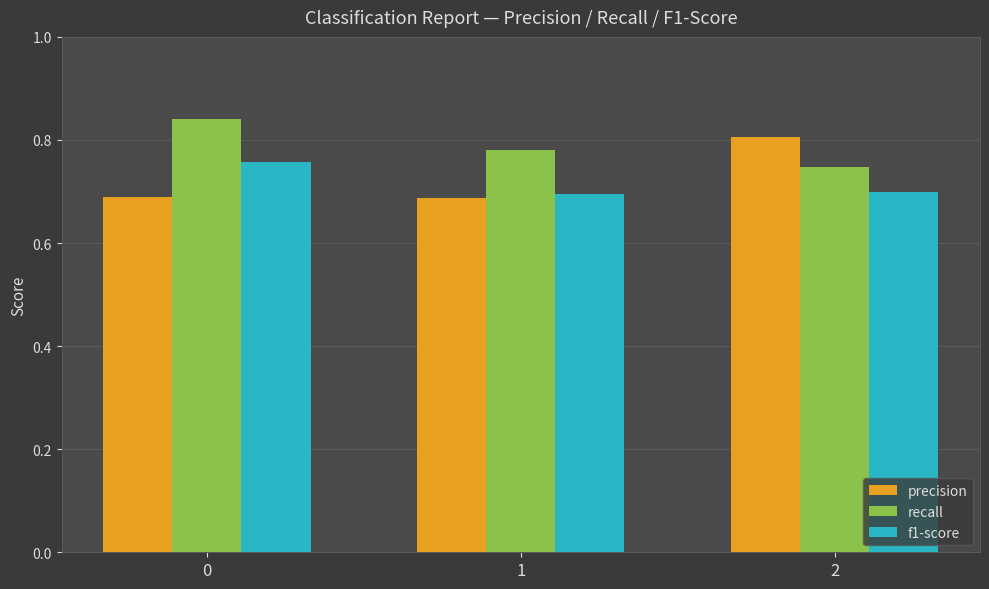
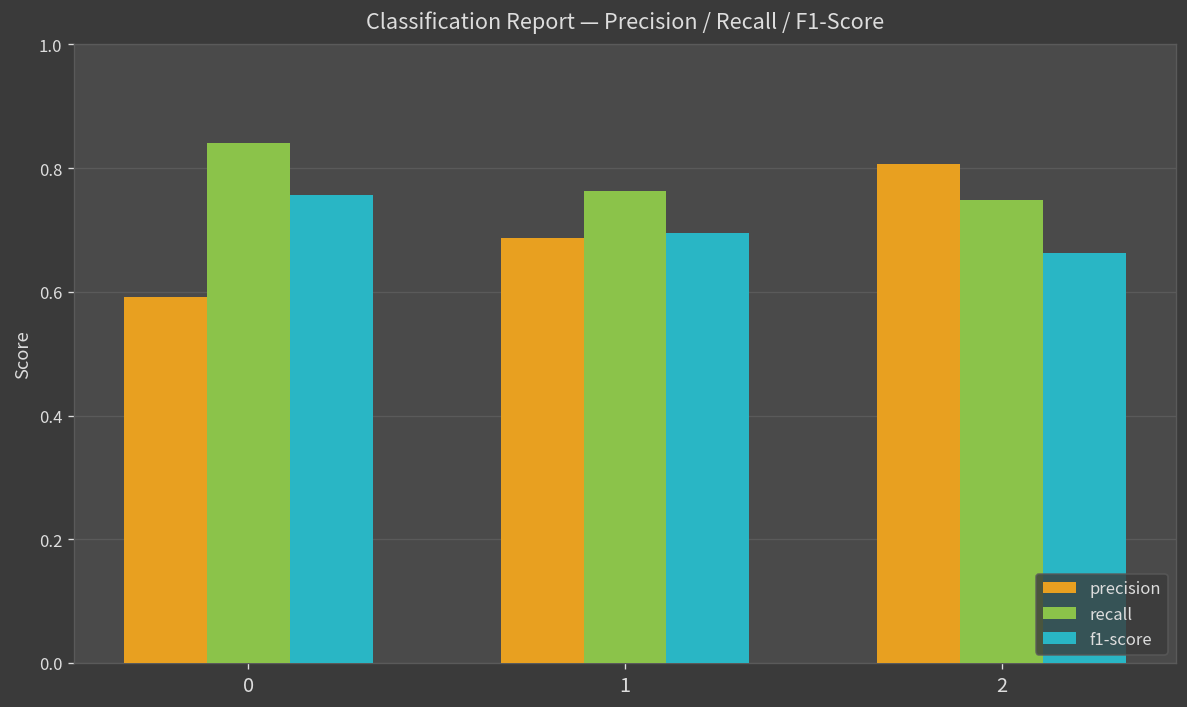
  {
    "precision": {
-     "0": 0.69,
+     "0": 0.59,
      "1": 0.69,
      "2": 0.81
    },
    "recall": {
      "0": 0.84,
-     "1": 0.78,
+     "1": 0.76,
      "2": 0.75
    },
    "f1-score": {
      "0": 0.76,
      "1": 0.70,
-     "2": 0.70
+     "2": 0.66
    }
  }
